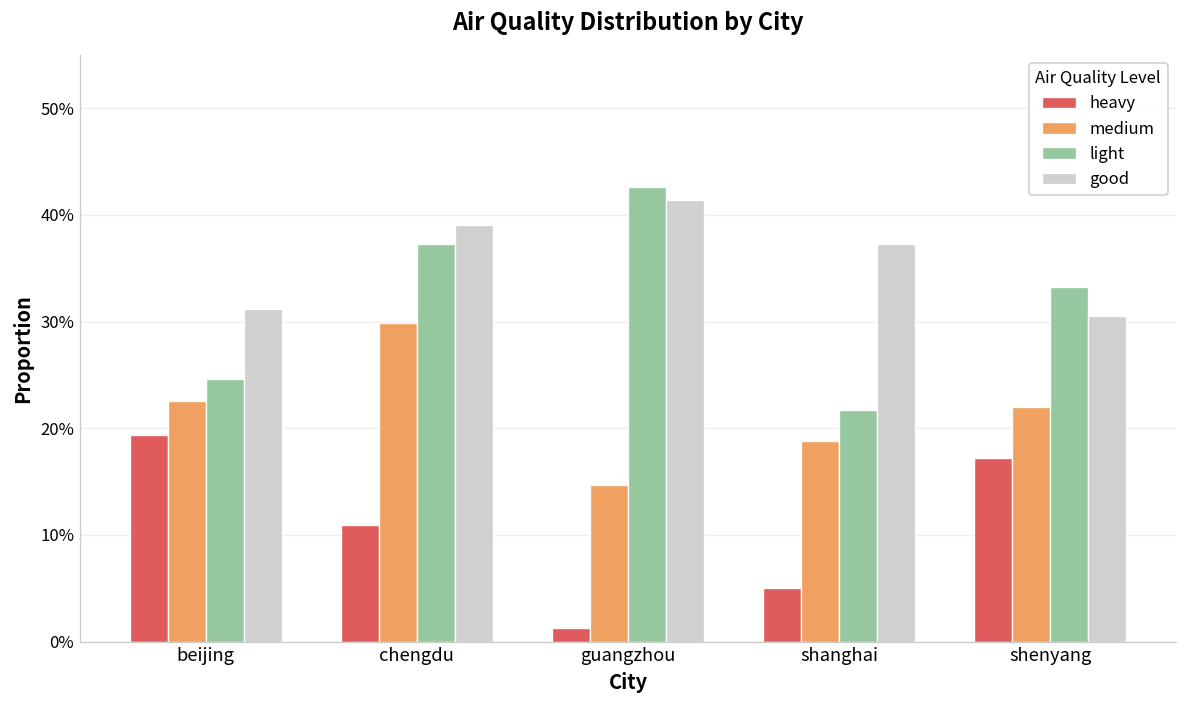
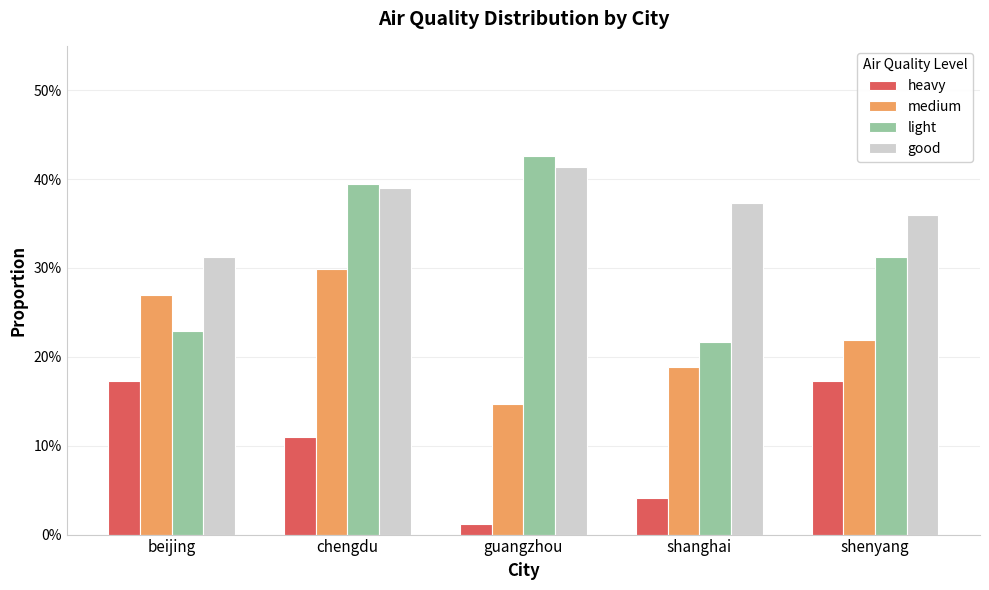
  {
    "heavy": {
-     "beijing": "19%",
+     "beijing": "17%",
      "chengdu": "11%",
      "guangzhou": "1%",
-     "shanghai": "5%",
+     "shanghai": "4%",
      "shenyang": "17%"
    },
    "medium": {
-     "beijing": "23%",
+     "beijing": "27%",
      "chengdu": "30%",
      "guangzhou": "15%",
      "shanghai": "19%",
      "shenyang": "22%"
    },
    "light": {
-     "beijing": "25%",
-     "chengdu": "37%",
+     "beijing": "23%",
+     "chengdu": "39%",
      "guangzhou": "43%",
      "shanghai": "22%",
-     "shenyang": "33%"
+     "shenyang": "31%"
    },
    "good": {
      "beijing": "31%",
      "chengdu": "39%",
      "guangzhou": "41%",
      "shanghai": "37%",
-     "shenyang": "31%"
+     "shenyang": "36%"
    }
  }
